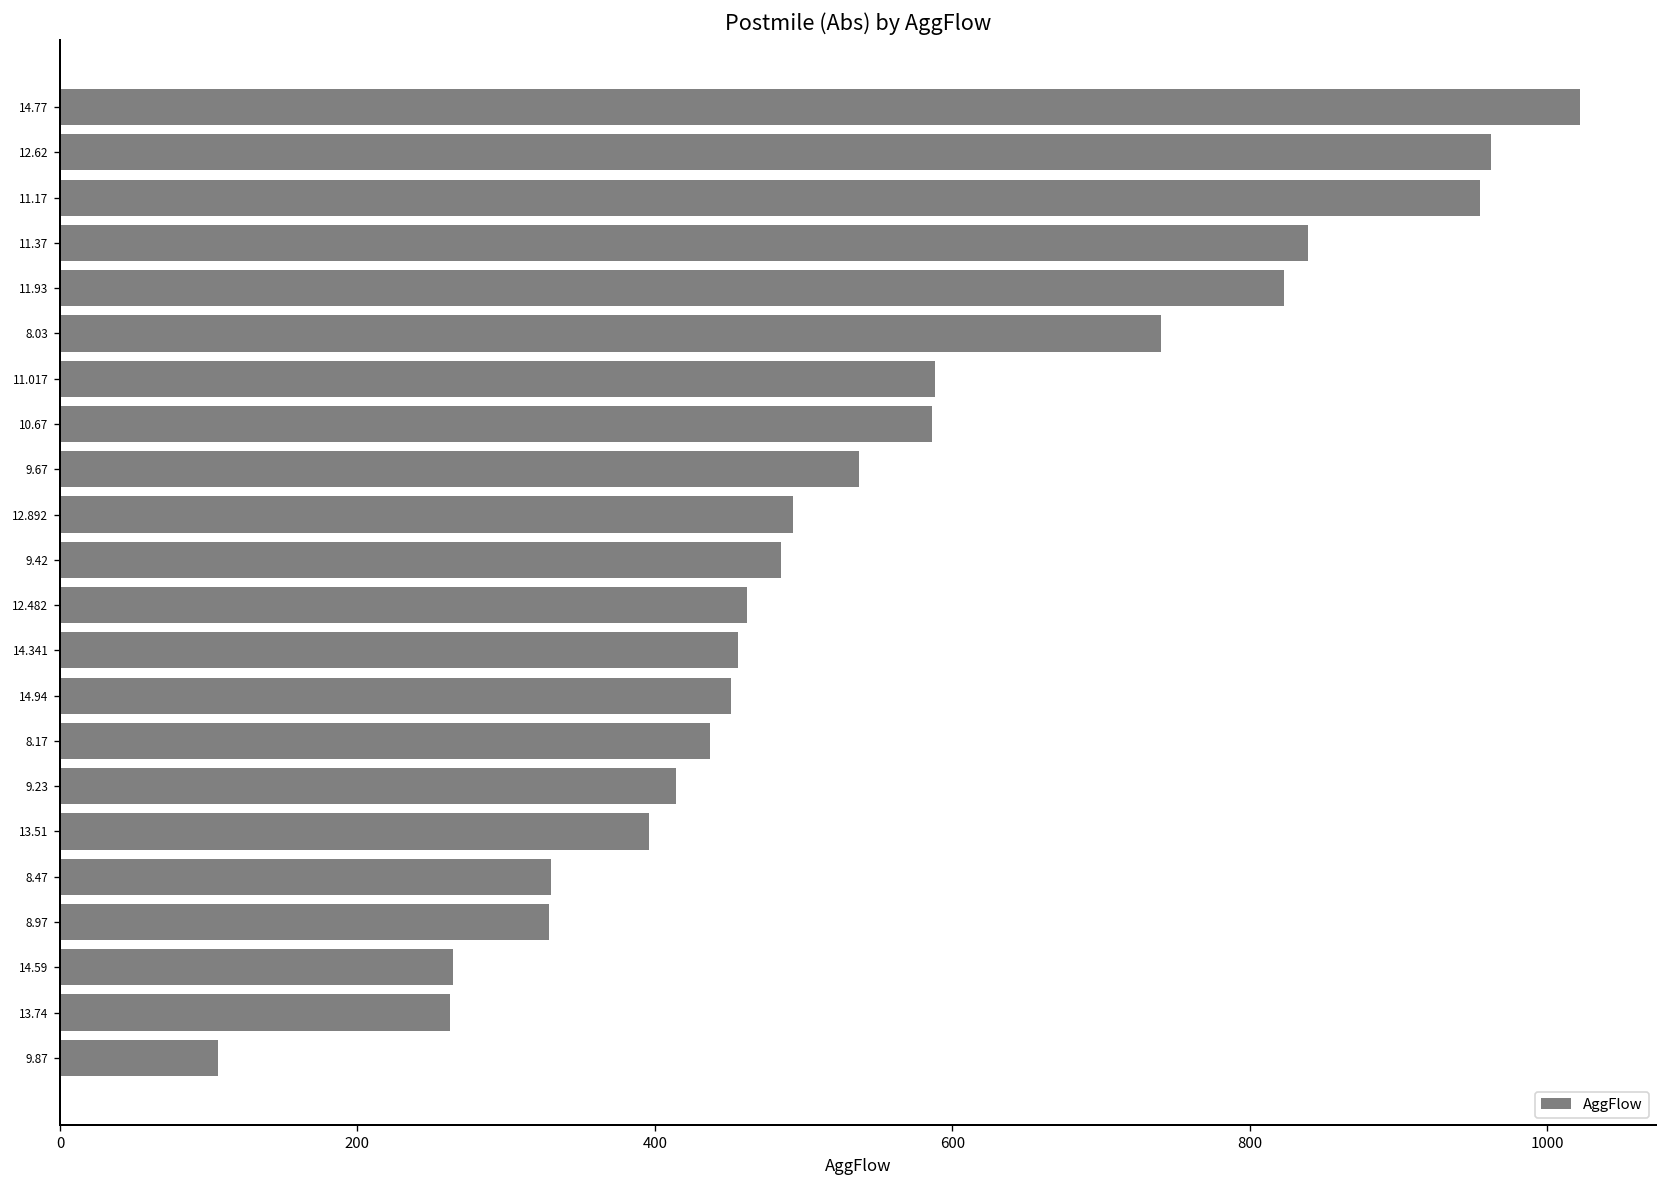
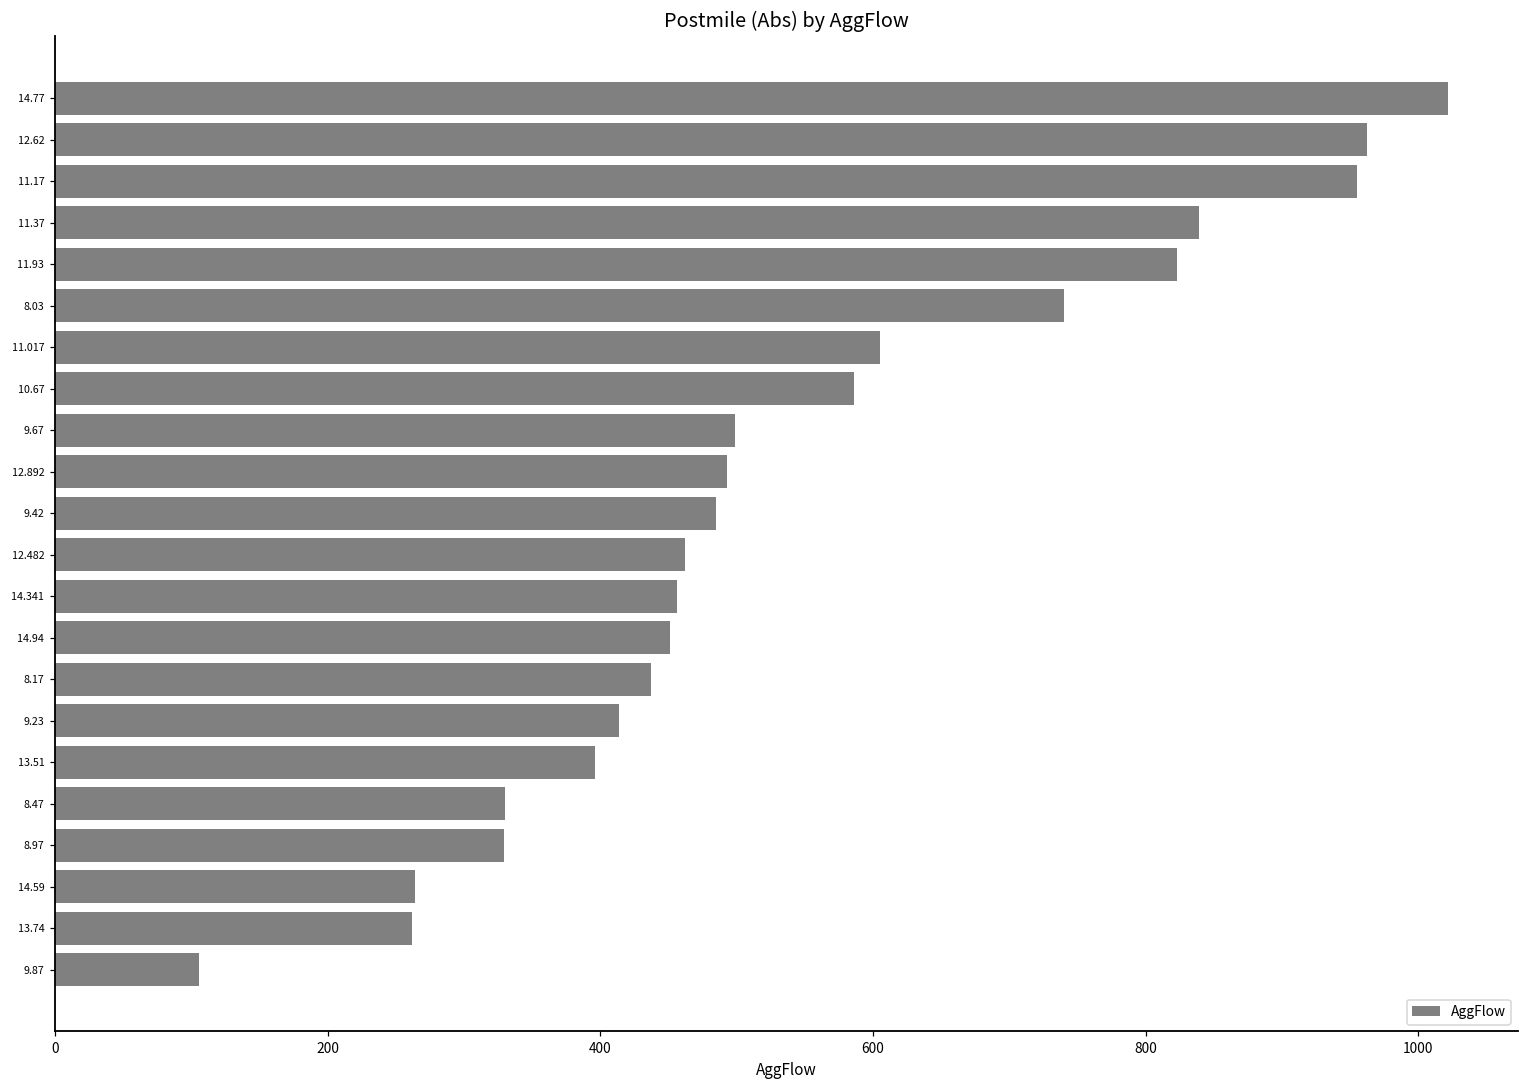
  {
    "14.77": 1022,
    "12.62": 962,
    "11.17": 955,
    "11.37": 839,
    "11.93": 823,
    "8.03": 740,
-   "11.017": 588,
+   "11.017": 605,
    "10.67": 586,
-   "9.67": 537,
+   "9.67": 499,
    "12.892": 493,
    "9.42": 485,
    "12.482": 462,
    "14.341": 456,
    "14.94": 451,
    "8.17": 437,
    "9.23": 414,
    "13.51": 396,
    "8.47": 330,
    "8.97": 329,
    "14.59": 264,
    "13.74": 262,
    "9.87": 106
  }
